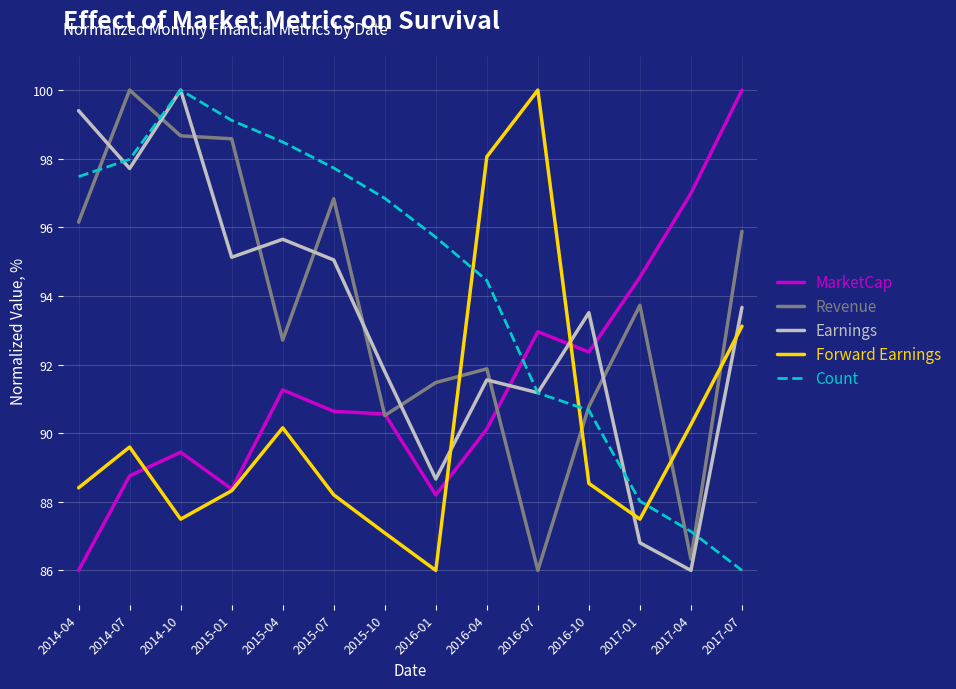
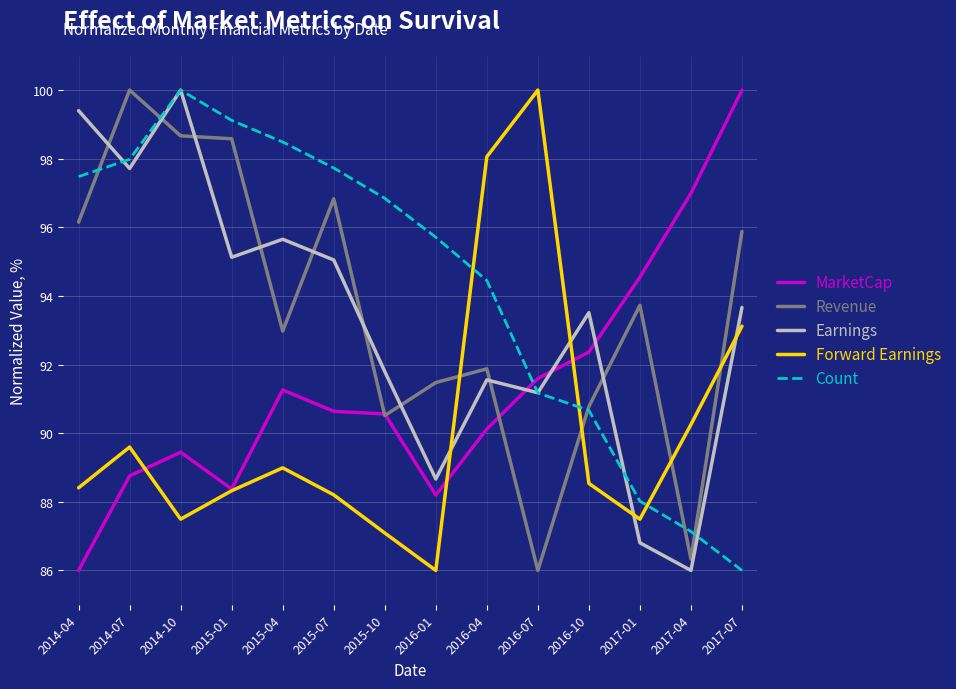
  {
    "MarketCap": {
      "2014-04": 86.0,
      "2014-07": 88.8,
      "2014-10": 89.4,
      "2015-04": 91.3,
      "2015-07": 90.6,
      "2016-01": 88.2,
      "2016-04": 90.1,
-     "2016-07": 93.0,
+     "2016-07": 91.6,
      "2016-10": 92.4,
      "2017-01": 94.5,
      "2017-04": 97.0,
      "2017-07": 100.0
    },
    "Revenue": {
      "2014-04": 96.2,
      "2014-07": 100.0,
      "2014-10": 98.7,
      "2015-01": 98.6,
-     "2015-04": 92.7,
+     "2015-04": 93.0,
      "2015-07": 96.8,
      "2016-01": 91.5,
      "2016-04": 91.9,
      "2016-07": 86.0,
      "2016-10": 90.8,
      "2017-01": 93.7,
      "2017-04": 86.3,
      "2017-07": 95.9
    },
    "Earnings": {
      "2014-04": 99.4,
      "2014-07": 97.7,
      "2015-01": 95.1,
      "2015-04": 95.7,
      "2015-07": 95.0,
      "2015-10": 91.8,
      "2016-01": 88.7,
      "2016-04": 91.6,
      "2016-10": 93.5,
      "2017-01": 86.8,
      "2017-04": 86.0,
      "2017-07": 93.7
    },
    "Forward Earnings": {
      "2014-04": 88.4,
      "2014-07": 89.6,
      "2014-10": 87.5,
-     "2015-04": 90.2,
+     "2015-04": 89.0,
      "2015-07": 88.2,
      "2015-10": 87.1,
      "2016-01": 86.0,
      "2016-04": 98.1,
      "2016-07": 100.0,
      "2016-10": 88.5,
      "2017-01": 87.5,
      "2017-04": 90.3,
      "2017-07": 93.1
    },
    "Count": {
      "2014-04": 97.5,
      "2014-07": 98.0,
      "2015-01": 99.1,
      "2015-04": 98.5,
      "2015-07": 97.7,
      "2015-10": 96.8,
      "2016-01": 95.7,
      "2016-04": 94.5,
      "2016-10": 90.7,
      "2017-01": 88.0,
      "2017-04": 87.1,
      "2017-07": 86.0
    }
  }
